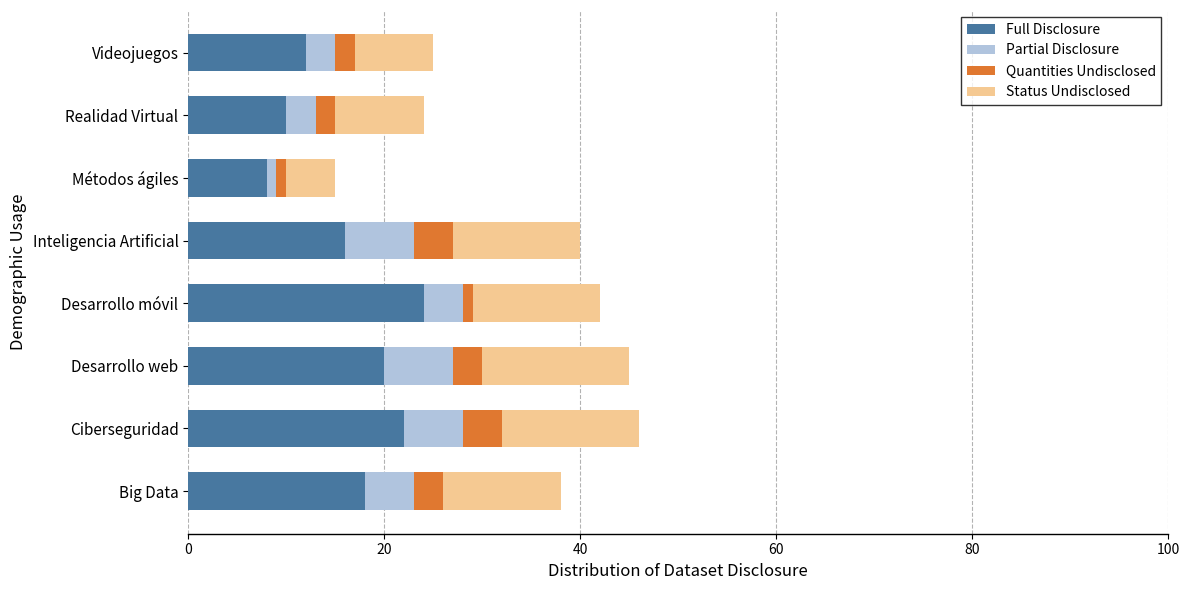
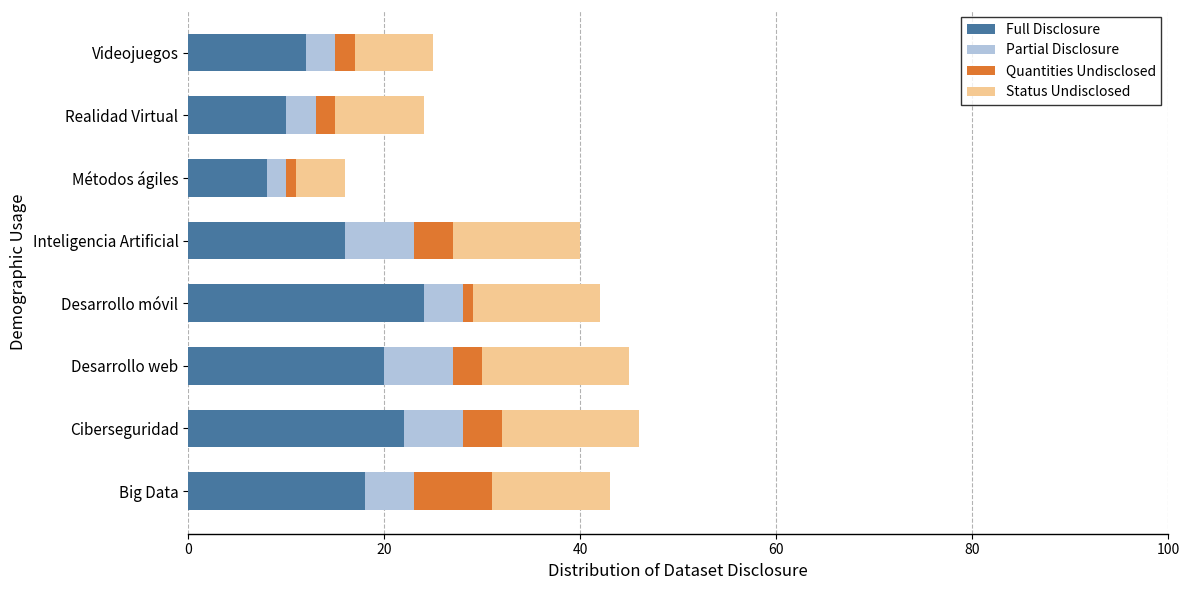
  {
    "Full Disclosure": {
      "Videojuegos": 12,
      "Realidad Virtual": 10,
      "Métodos ágiles": 8,
      "Inteligencia Artificial": 16,
      "Desarrollo móvil": 24,
      "Desarrollo web": 20,
      "Ciberseguridad": 22,
      "Big Data": 18
    },
    "Partial Disclosure": {
      "Videojuegos": 3,
      "Realidad Virtual": 3,
-     "Métodos ágiles": 1,
+     "Métodos ágiles": 2,
      "Inteligencia Artificial": 7,
      "Desarrollo móvil": 4,
      "Desarrollo web": 7,
      "Ciberseguridad": 6,
      "Big Data": 5
    },
    "Quantities Undisclosed": {
      "Videojuegos": 2,
      "Realidad Virtual": 2,
      "Métodos ágiles": 1,
      "Inteligencia Artificial": 4,
      "Desarrollo móvil": 1,
      "Desarrollo web": 3,
      "Ciberseguridad": 4,
-     "Big Data": 3
+     "Big Data": 8
    },
    "Status Undisclosed": {
      "Videojuegos": 8,
      "Realidad Virtual": 9,
      "Métodos ágiles": 5,
      "Inteligencia Artificial": 13,
      "Desarrollo móvil": 13,
      "Desarrollo web": 15,
      "Ciberseguridad": 14,
      "Big Data": 12
    }
  }
